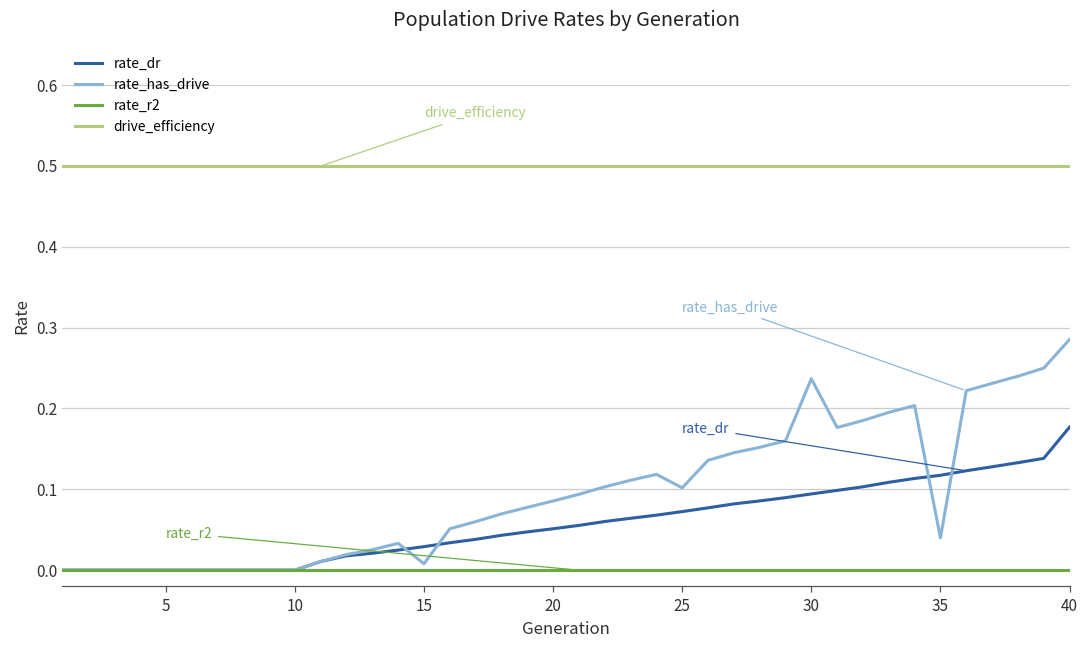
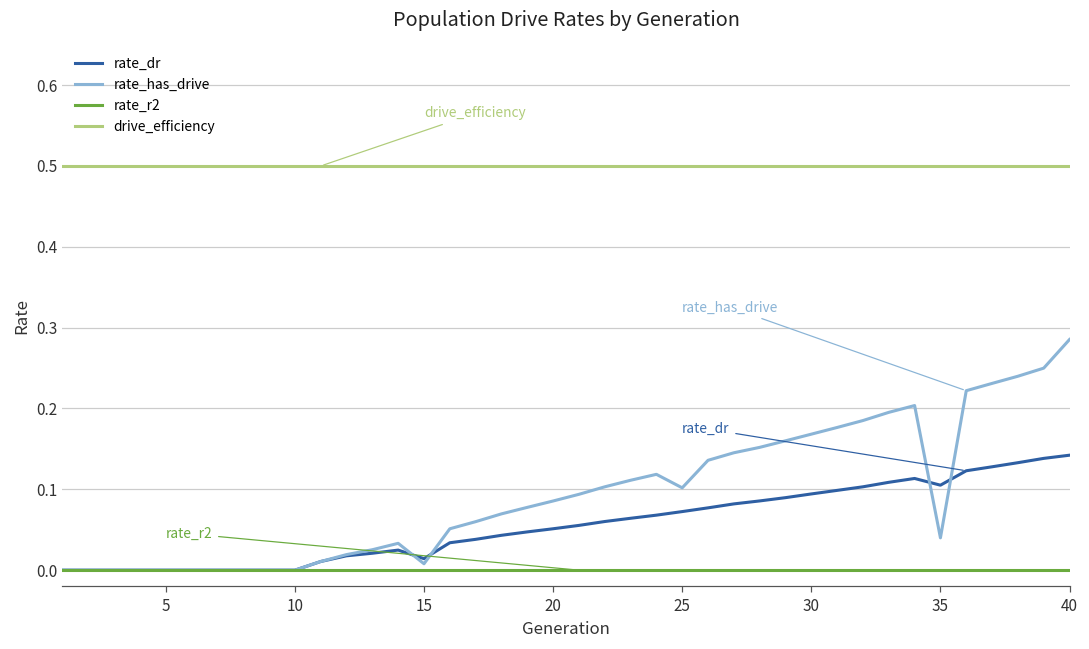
  {
    "rate_dr": {
-     "15": 0.03,
+     "15": 0.01,
      "20": 0.05,
      "25": 0.07,
      "30": 0.09,
-     "35": 0.12,
-     "40": 0.18
+     "35": 0.11,
+     "40": 0.14
    },
    "rate_has_drive": {
      "15": 0.01,
      "20": 0.09,
      "25": 0.10,
-     "30": 0.24,
+     "30": 0.17,
      "35": 0.04,
      "40": 0.29
    },
    "rate_r2": {
      "15": 0.00,
      "20": 0.00,
      "25": 0.00,
      "30": 0.00,
      "35": 0.00,
      "40": 0.00
    },
    "drive_efficiency": {
      "5": 0.50,
      "10": 0.50,
      "15": 0.50,
      "20": 0.50,
      "25": 0.50,
      "30": 0.50,
      "35": 0.50,
      "40": 0.50
    }
  }
